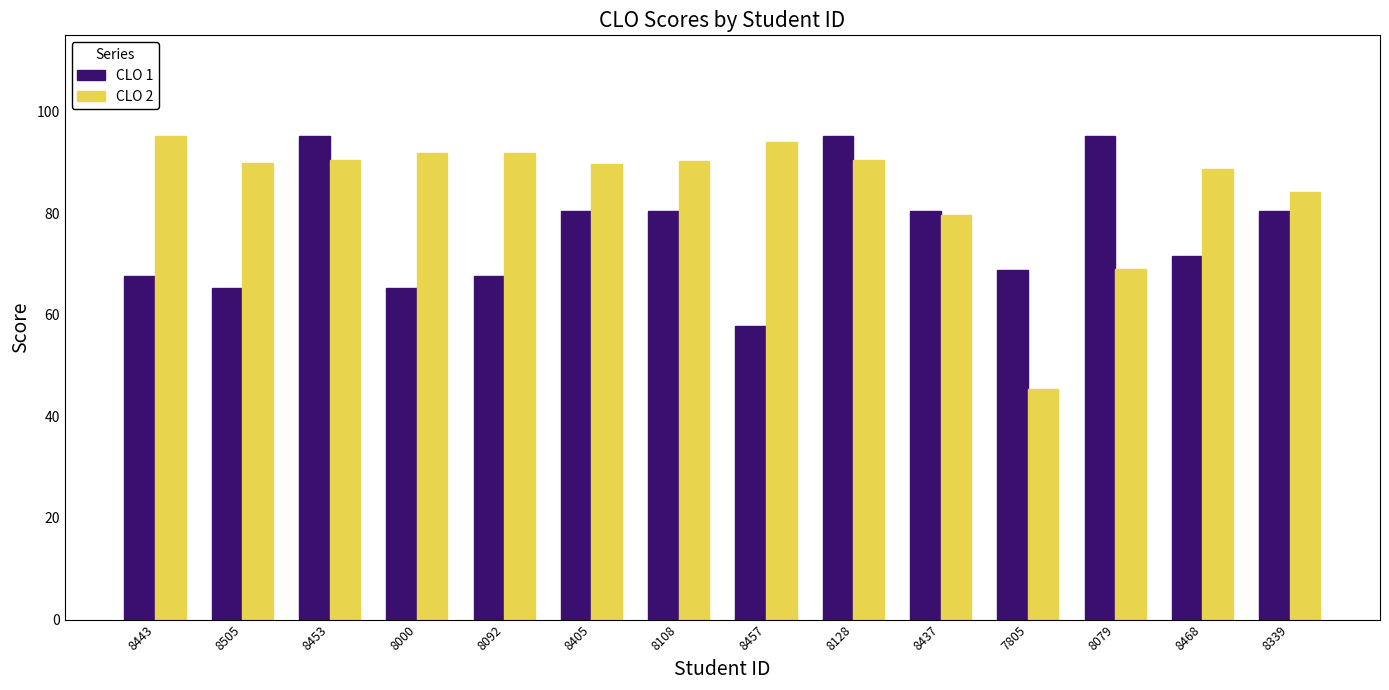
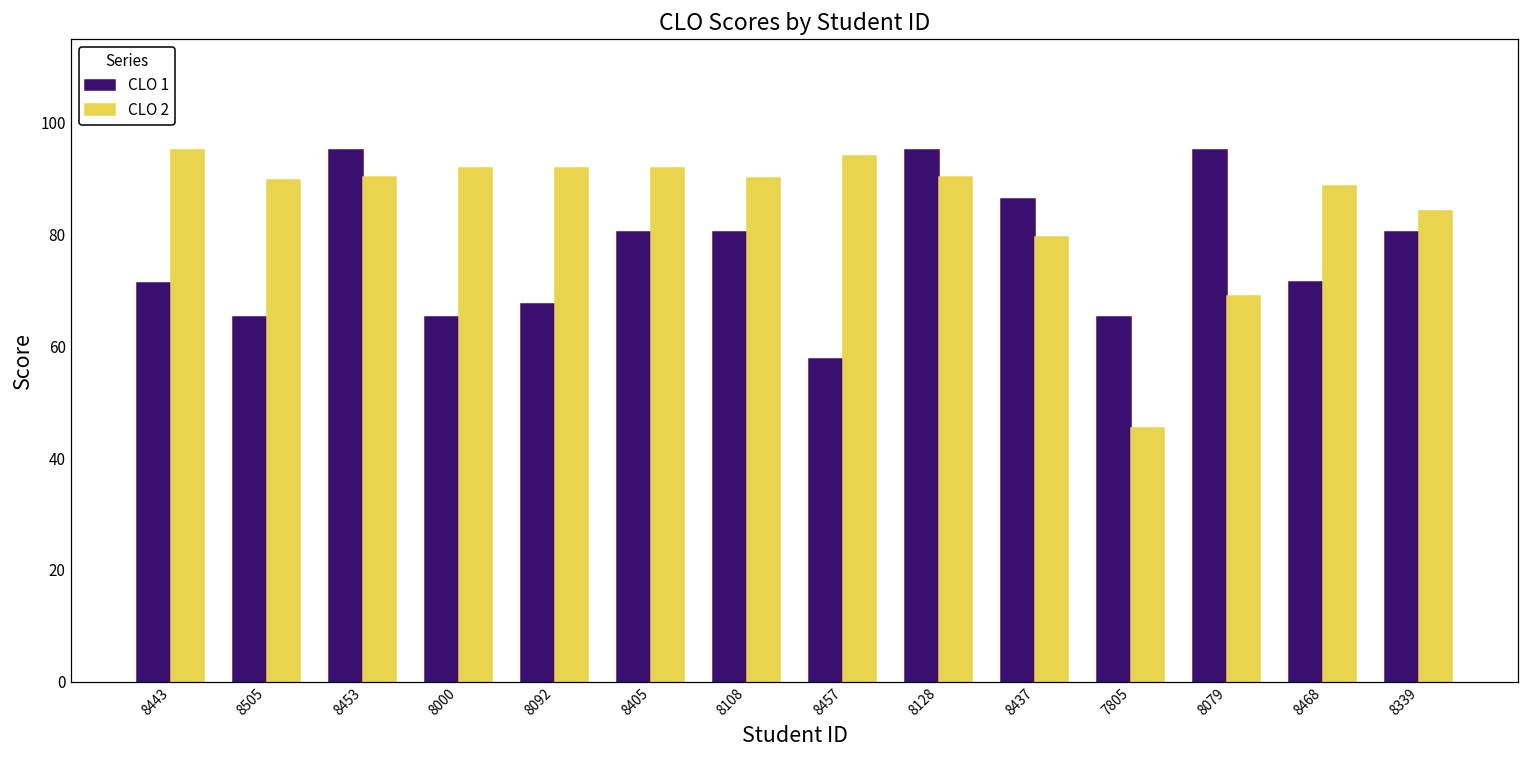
  {
    "CLO 1": {
-     "8443": 68,
+     "8443": 71,
      "8505": 65,
      "8453": 95,
      "8000": 65,
      "8092": 68,
      "8405": 80,
      "8108": 80,
      "8457": 58,
      "8128": 95,
-     "8437": 80,
-     "7805": 69,
+     "8437": 86,
+     "7805": 65,
      "8079": 95,
      "8468": 72,
      "8339": 80
    },
    "CLO 2": {
      "8443": 95,
      "8505": 90,
      "8453": 90,
      "8000": 92,
      "8092": 92,
-     "8405": 90,
+     "8405": 92,
      "8108": 90,
      "8457": 94,
      "8128": 90,
      "8437": 80,
      "7805": 45,
      "8079": 69,
      "8468": 89,
      "8339": 84
    }
  }
